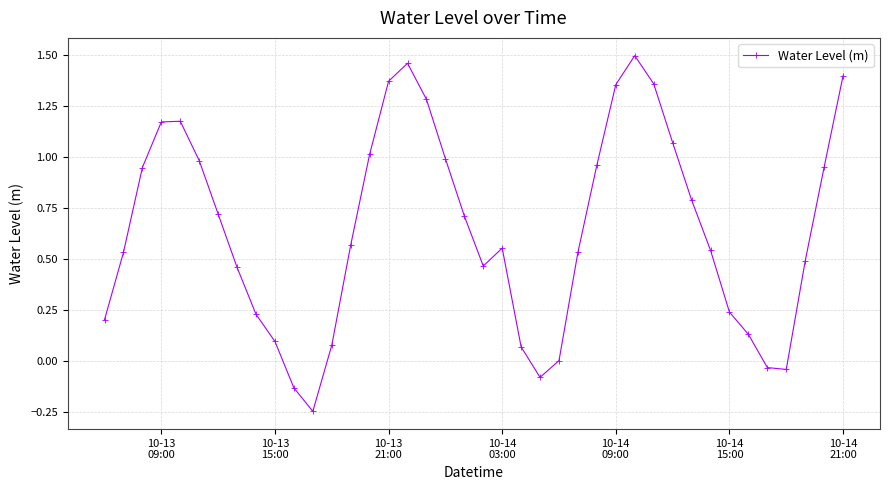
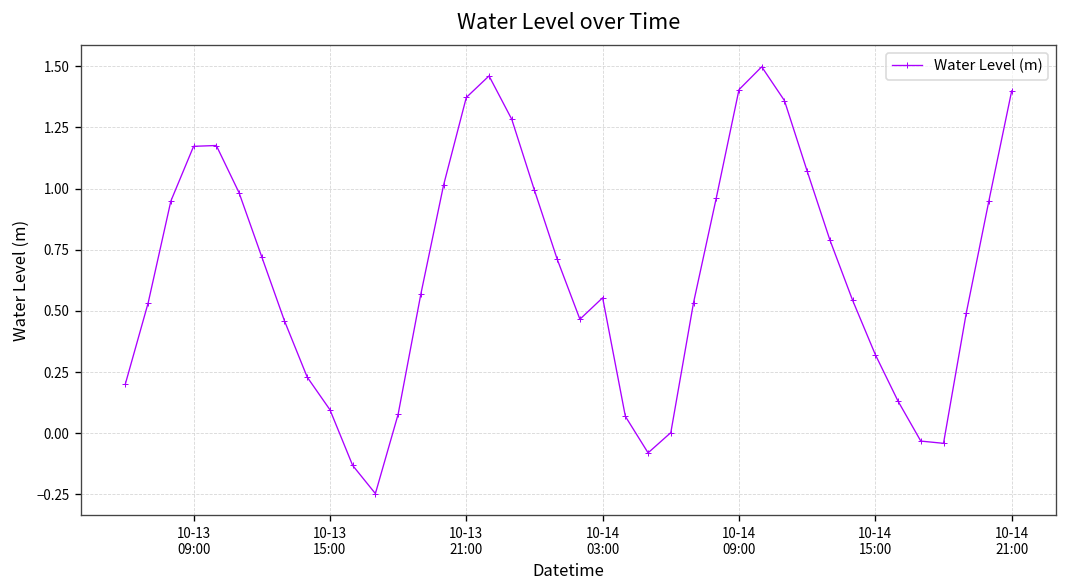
  {
    "10-13 09:00": 1.17,
    "10-13 15:00": 0.10,
    "10-13 21:00": 1.37,
    "10-14 03:00": 0.55,
-   "10-14 09:00": 1.36,
-   "10-14 15:00": 0.24,
+   "10-14 09:00": 1.40,
+   "10-14 15:00": 0.32,
    "10-14 21:00": 1.40
  }
